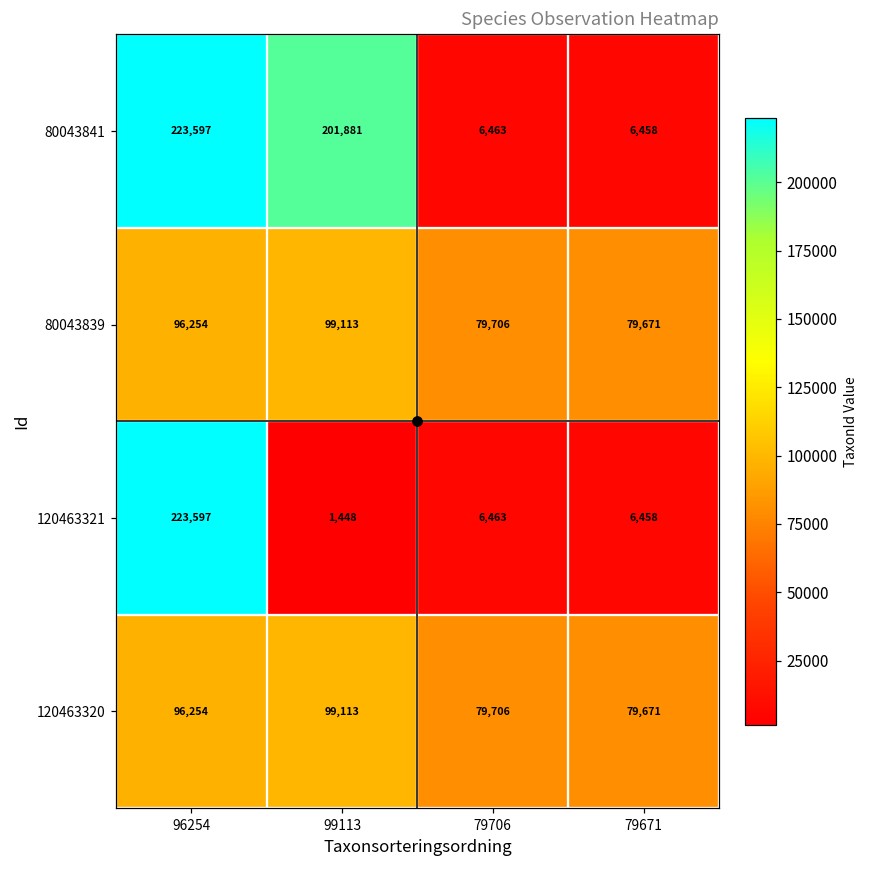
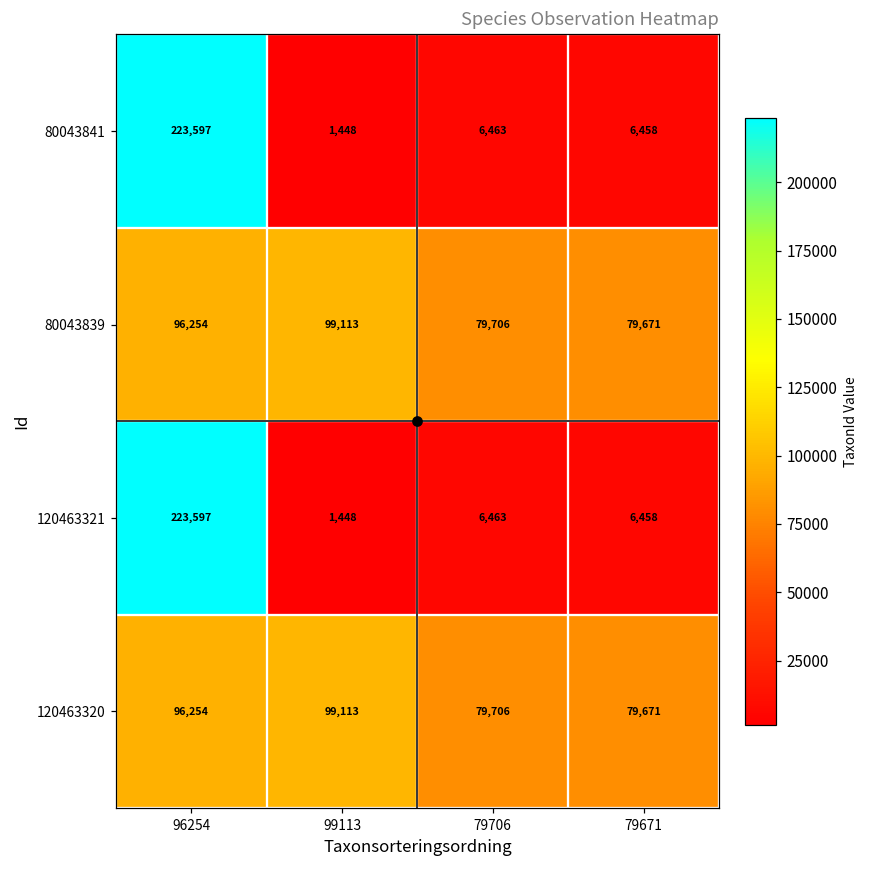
  {
    "80043841": {
      "96254": "223,597",
-     "99113": "201,881",
+     "99113": "1,448",
      "79706": "6,463",
      "79671": "6,458"
    },
    "80043839": {
      "96254": "96,254",
      "99113": "99,113",
      "79706": "79,706",
      "79671": "79,671"
    },
    "120463321": {
      "96254": "223,597",
      "99113": "1,448",
      "79706": "6,463",
      "79671": "6,458"
    },
    "120463320": {
      "96254": "96,254",
      "99113": "99,113",
      "79706": "79,706",
      "79671": "79,671"
    }
  }
